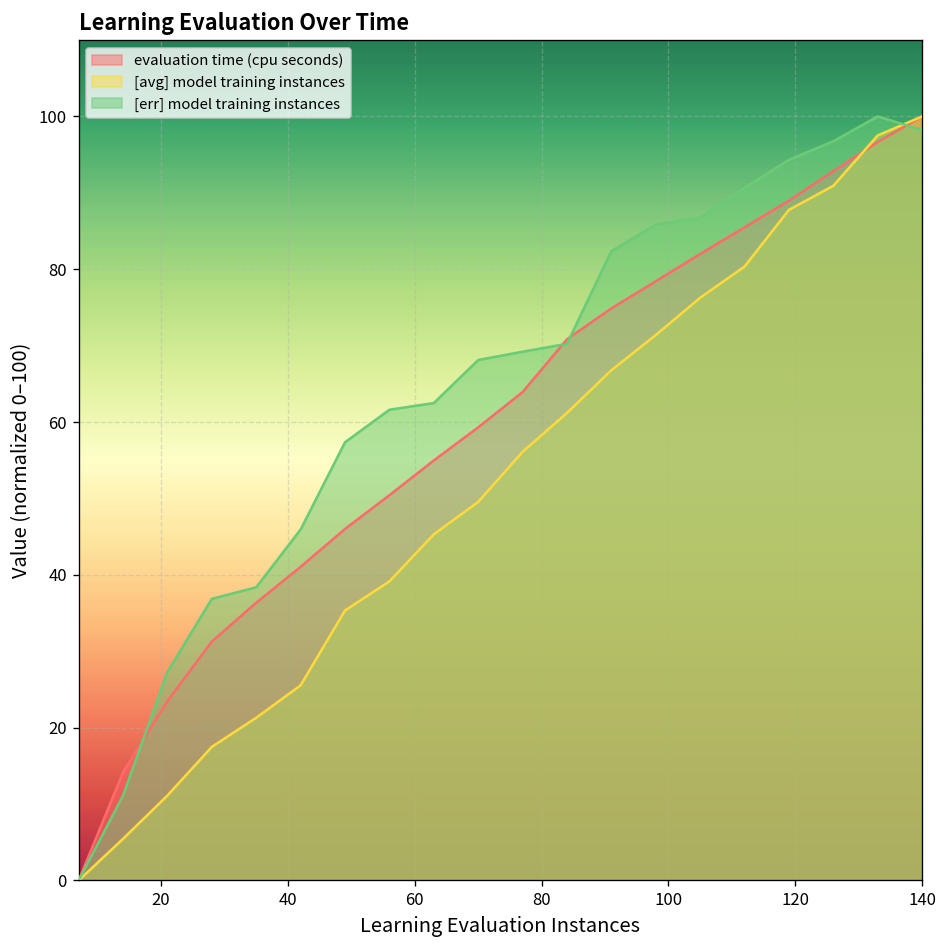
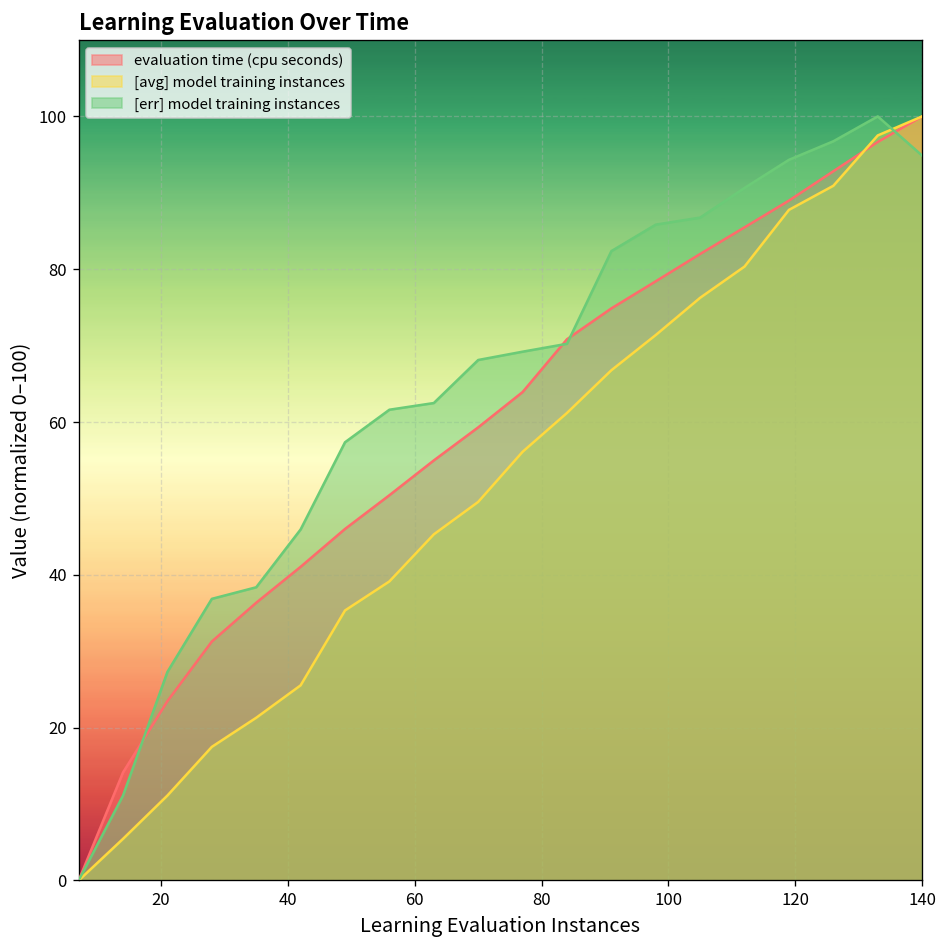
  {
    "[err] model training instances": {
-     "140": 98
+     "140": 95
    }
  }
